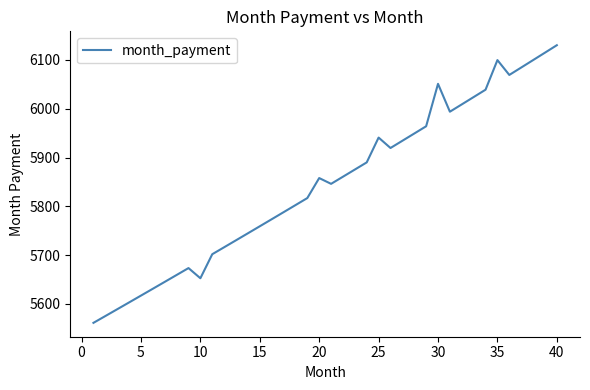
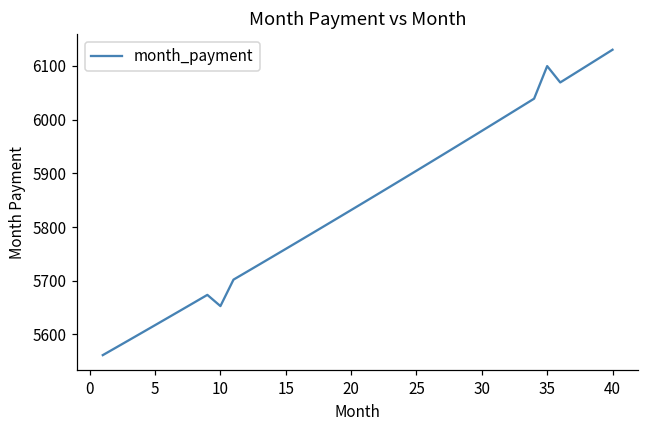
  {
    "5": 5620,
    "10": 5650,
    "15": 5760,
-   "20": 5860,
-   "25": 5940,
-   "30": 6050,
+   "20": 5830,
+   "25": 5900,
+   "30": 5980,
    "35": 6100,
    "40": 6130
  }
